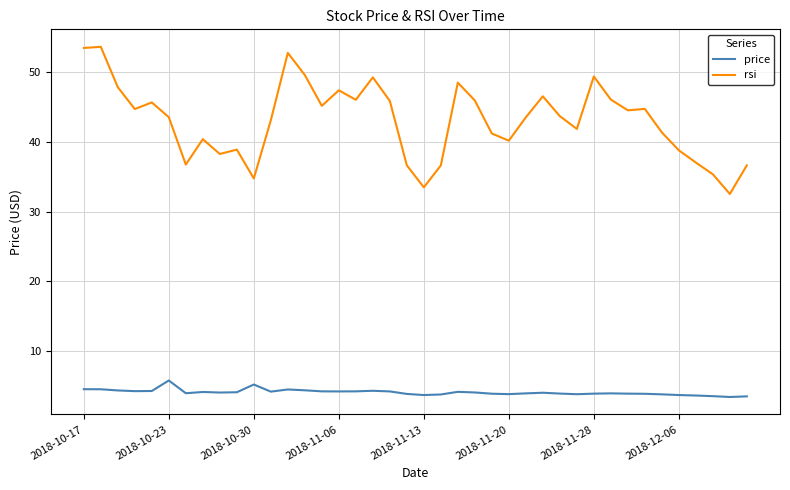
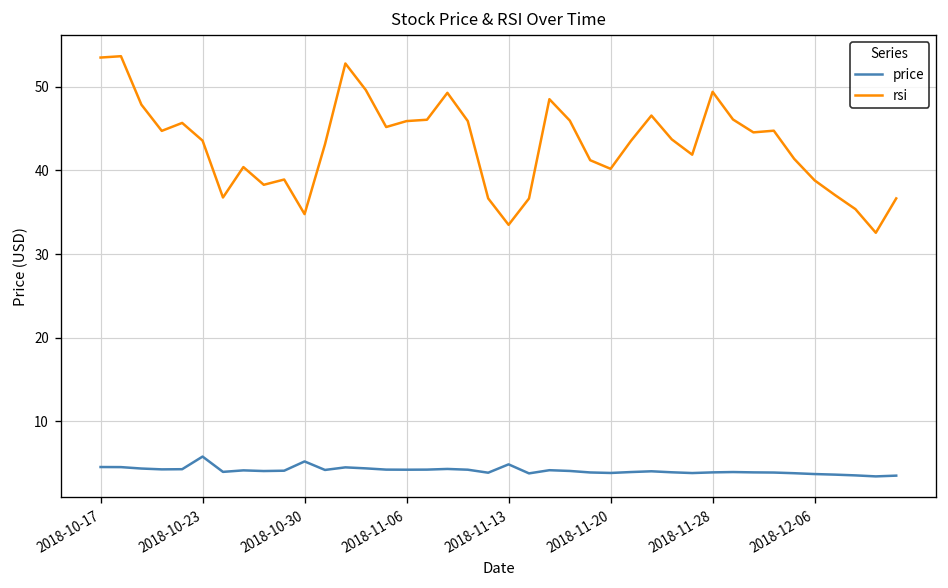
  {
    "price": {
      "2018-10-23": 6,
      "2018-10-30": 5,
      "2018-11-06": 4,
-     "2018-11-13": 4,
+     "2018-11-13": 5,
      "2018-11-20": 4,
      "2018-11-28": 4,
      "2018-12-06": 4
    },
    "rsi": {
      "2018-10-23": 44,
      "2018-10-30": 35,
-     "2018-11-06": 47,
+     "2018-11-06": 46,
      "2018-11-13": 34,
      "2018-11-20": 40,
      "2018-11-28": 49,
      "2018-12-06": 39
    }
  }
